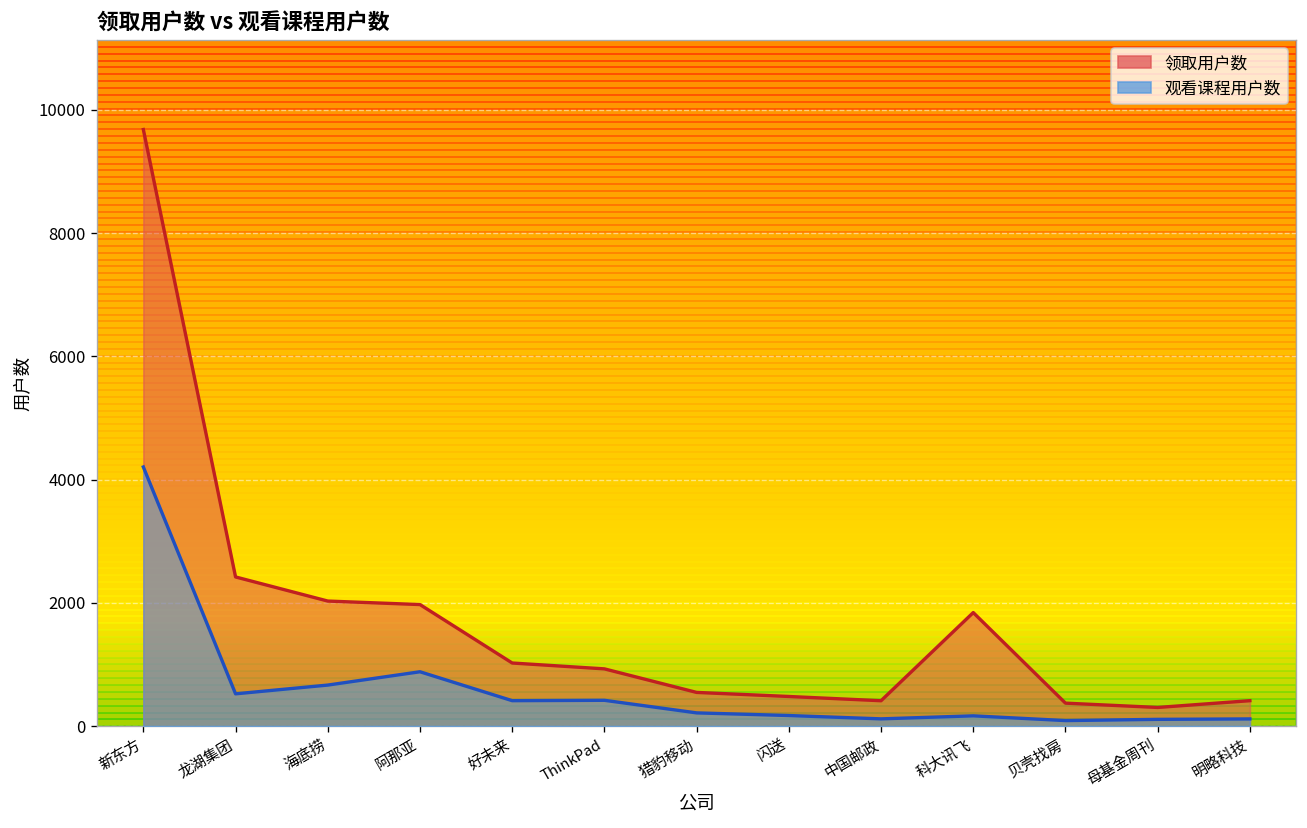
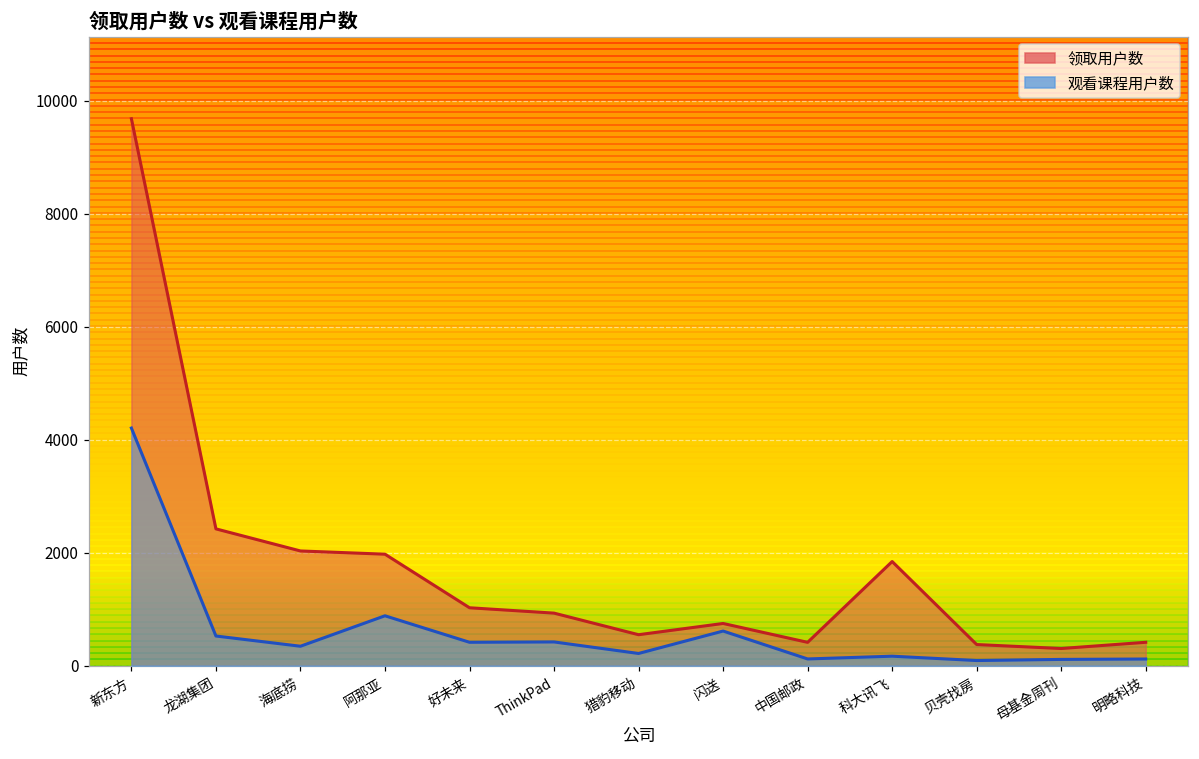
  {
    "领取用户数": {
      "新东方": 9700,
      "龙湖集团": 2400,
      "海底捞": 2000,
      "阿那亚": 2000,
      "好未来": 1000,
      "ThinkPad": 900,
      "猎豹移动": 500,
-     "闪送": 500,
+     "闪送": 700,
      "中国邮政": 400,
      "科大讯飞": 1800,
      "贝壳找房": 400,
      "母基金周刊": 300,
      "明略科技": 400
    },
    "观看课程用户数": {
      "新东方": 4200,
      "龙湖集团": 500,
-     "海底捞": 700,
+     "海底捞": 300,
      "阿那亚": 900,
      "好未来": 400,
      "ThinkPad": 400,
      "猎豹移动": 200,
-     "闪送": 200,
+     "闪送": 600,
      "中国邮政": 100,
      "科大讯飞": 200,
      "贝壳找房": 100,
      "母基金周刊": 100,
      "明略科技": 100
    }
  }
